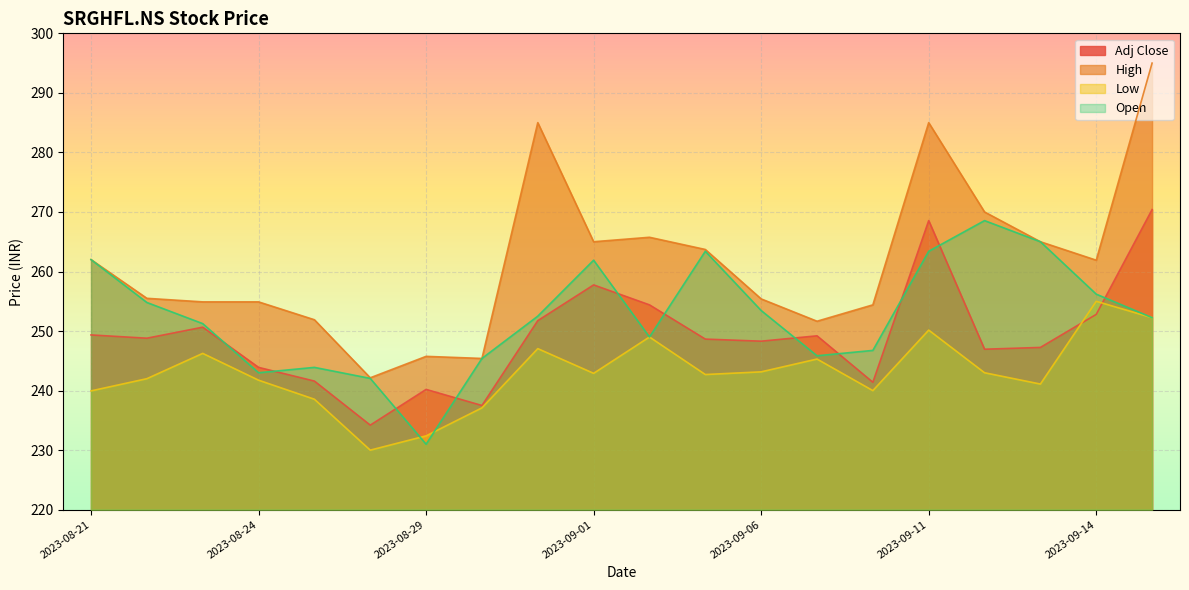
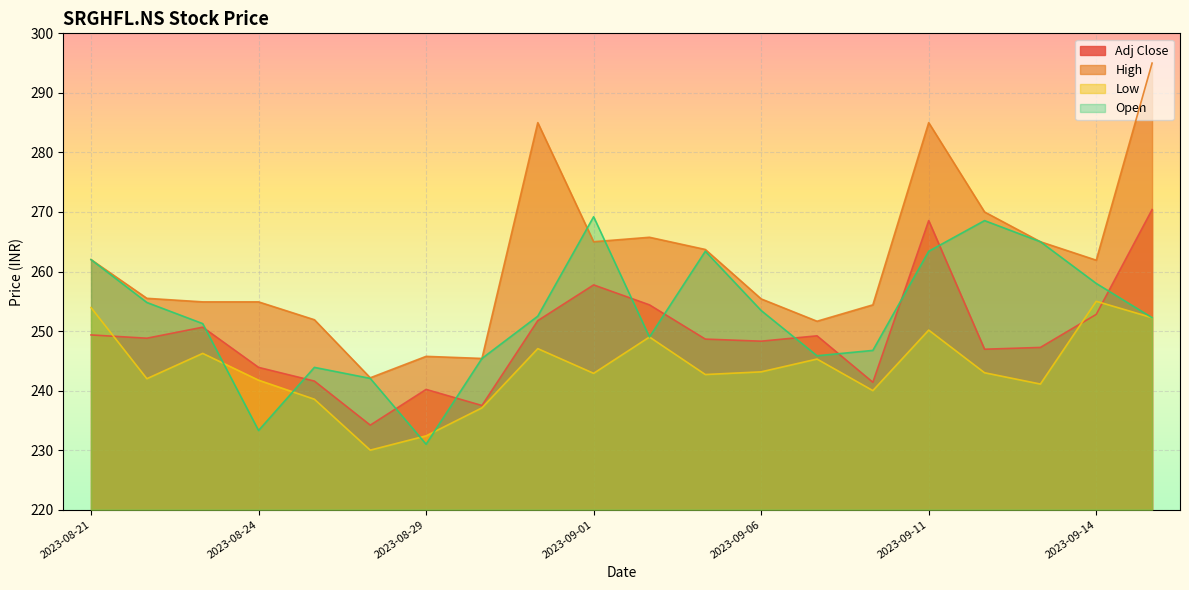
  {
    "Low": {
-     "2023-08-21": 240,
+     "2023-08-21": 254,
      "2023-08-24": 242,
      "2023-08-29": 232,
      "2023-09-01": 243,
      "2023-09-06": 243,
      "2023-09-11": 250,
      "2023-09-14": 255
    },
    "Open": {
-     "2023-08-24": 243,
+     "2023-08-24": 233,
      "2023-08-29": 231,
-     "2023-09-01": 262,
+     "2023-09-01": 269,
      "2023-09-06": 253,
      "2023-09-11": 263,
-     "2023-09-14": 256
+     "2023-09-14": 258
    }
  }
